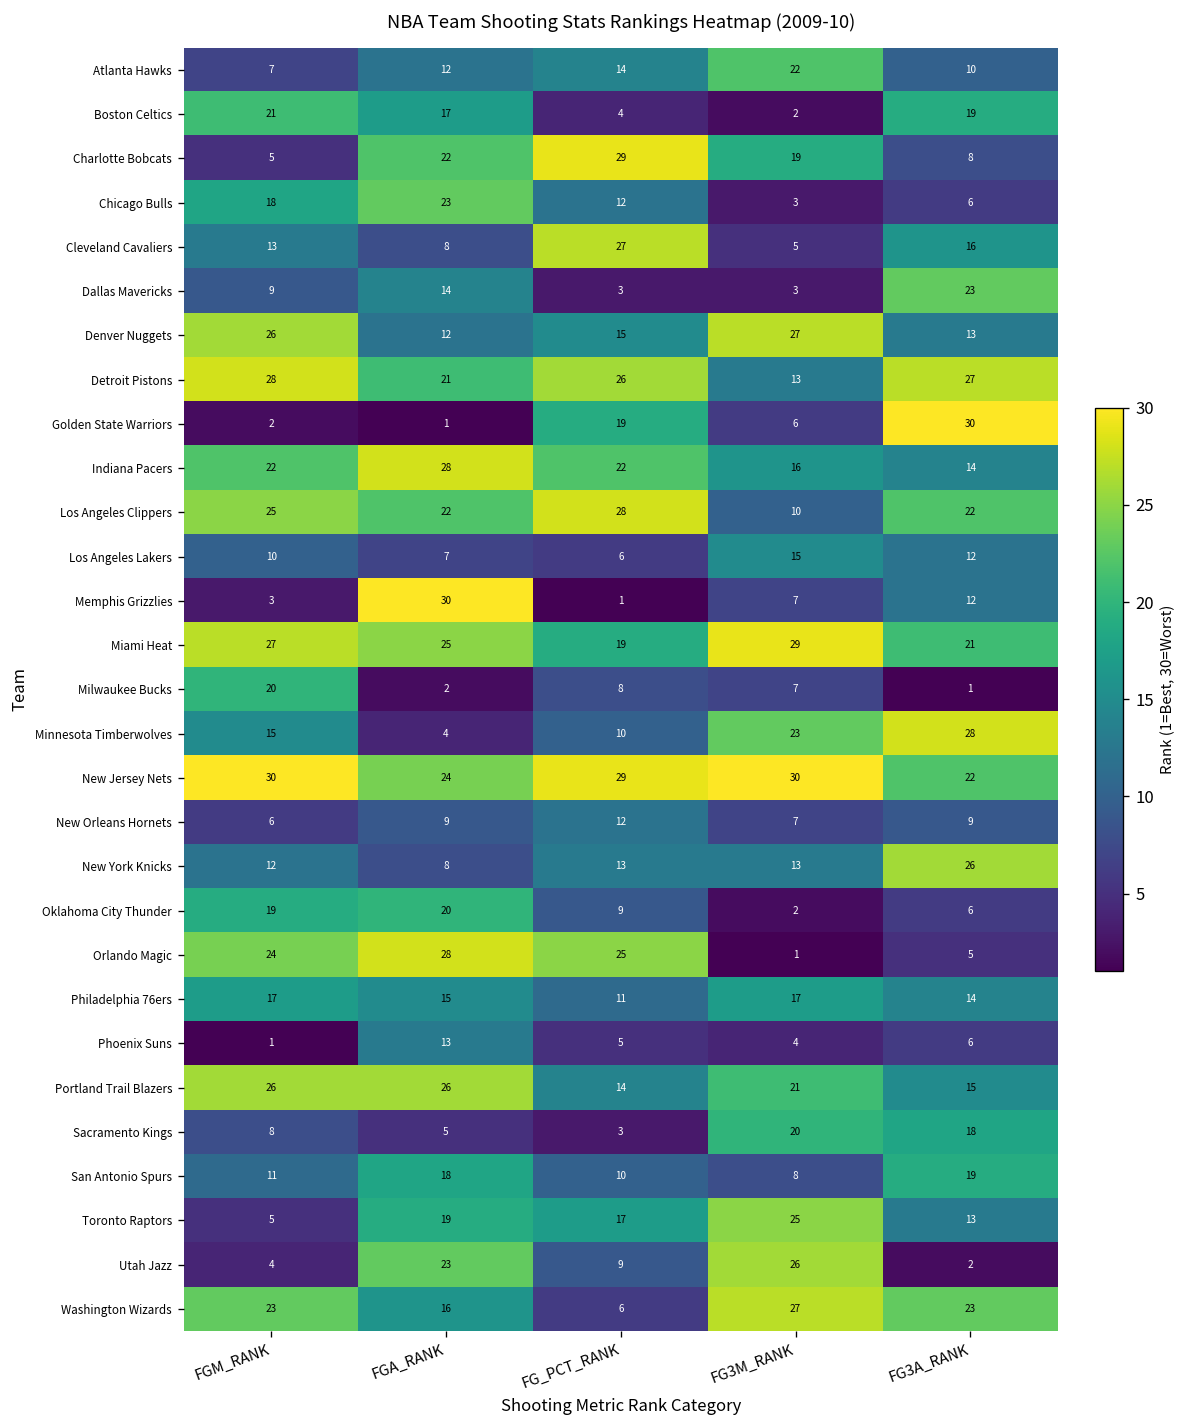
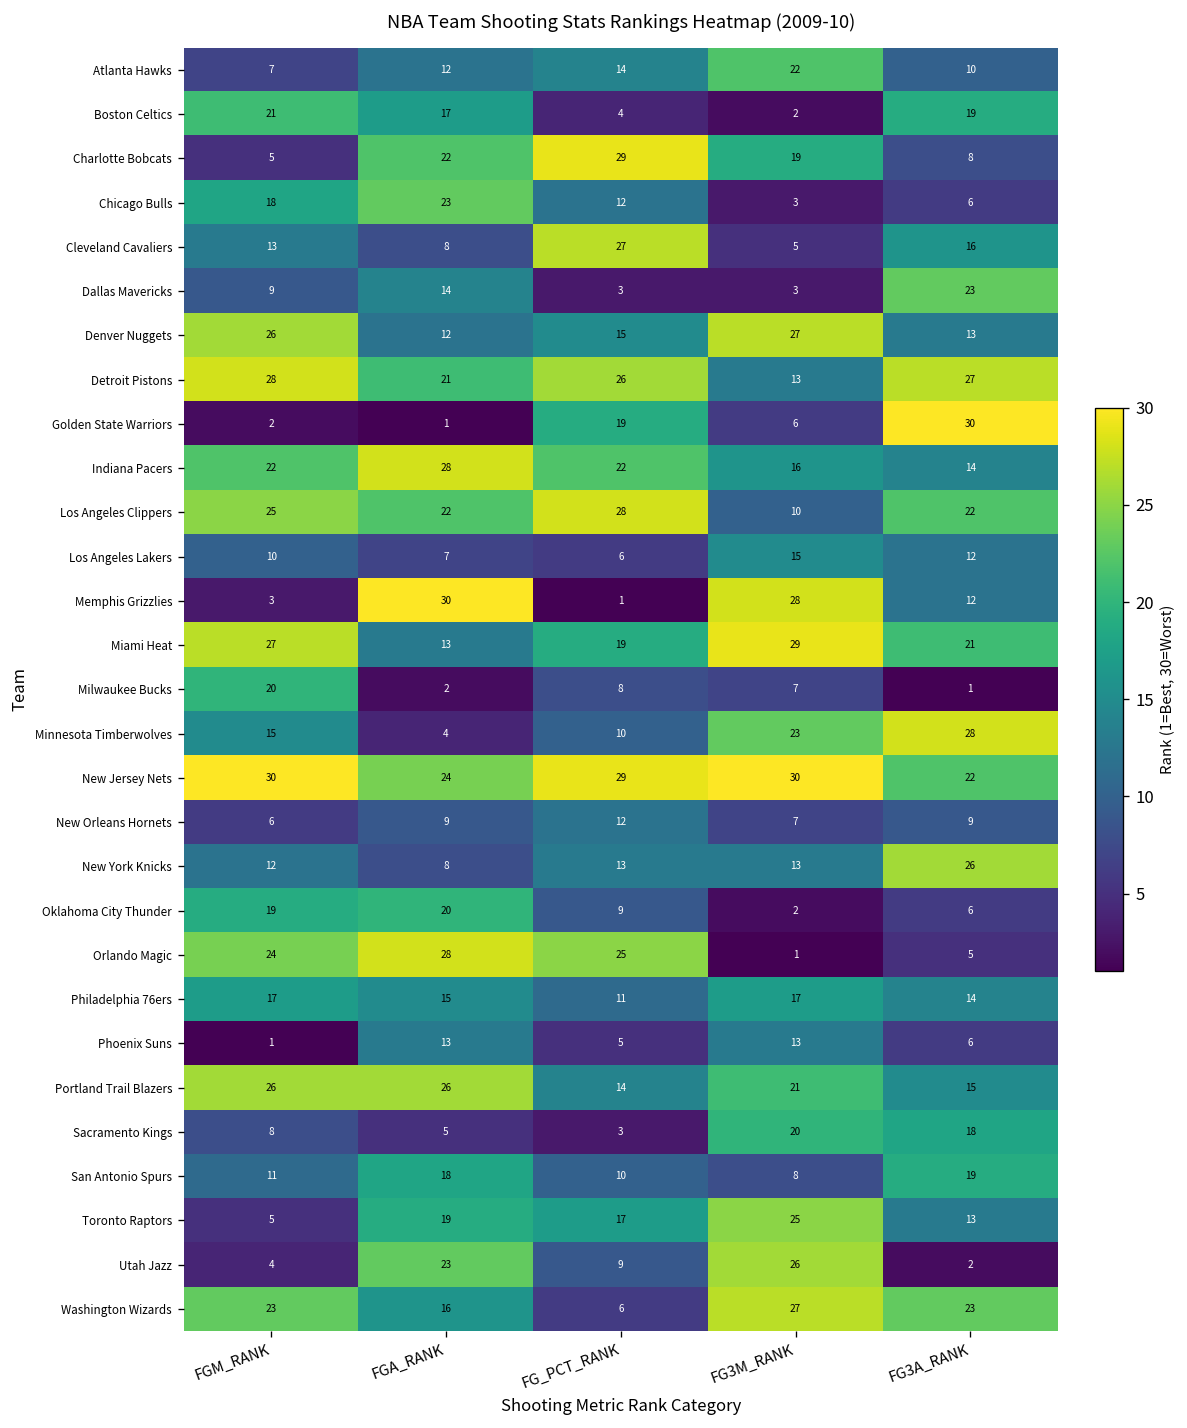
  {
    "Atlanta Hawks": {
      "FGM_RANK": 7,
      "FGA_RANK": 12,
      "FG_PCT_RANK": 14,
      "FG3M_RANK": 22,
      "FG3A_RANK": 10
    },
    "Boston Celtics": {
      "FGM_RANK": 21,
      "FGA_RANK": 17,
      "FG_PCT_RANK": 4,
      "FG3M_RANK": 2,
      "FG3A_RANK": 19
    },
    "Charlotte Bobcats": {
      "FGM_RANK": 5,
      "FGA_RANK": 22,
      "FG_PCT_RANK": 29,
      "FG3M_RANK": 19,
      "FG3A_RANK": 8
    },
    "Chicago Bulls": {
      "FGM_RANK": 18,
      "FGA_RANK": 23,
      "FG_PCT_RANK": 12,
      "FG3M_RANK": 3,
      "FG3A_RANK": 6
    },
    "Cleveland Cavaliers": {
      "FGM_RANK": 13,
      "FGA_RANK": 8,
      "FG_PCT_RANK": 27,
      "FG3M_RANK": 5,
      "FG3A_RANK": 16
    },
    "Dallas Mavericks": {
      "FGM_RANK": 9,
      "FGA_RANK": 14,
      "FG_PCT_RANK": 3,
      "FG3M_RANK": 3,
      "FG3A_RANK": 23
    },
    "Denver Nuggets": {
      "FGM_RANK": 26,
      "FGA_RANK": 12,
      "FG_PCT_RANK": 15,
      "FG3M_RANK": 27,
      "FG3A_RANK": 13
    },
    "Detroit Pistons": {
      "FGM_RANK": 28,
      "FGA_RANK": 21,
      "FG_PCT_RANK": 26,
      "FG3M_RANK": 13,
      "FG3A_RANK": 27
    },
    "Golden State Warriors": {
      "FGM_RANK": 2,
      "FGA_RANK": 1,
      "FG_PCT_RANK": 19,
      "FG3M_RANK": 6,
      "FG3A_RANK": 30
    },
    "Indiana Pacers": {
      "FGM_RANK": 22,
      "FGA_RANK": 28,
      "FG_PCT_RANK": 22,
      "FG3M_RANK": 16,
      "FG3A_RANK": 14
    },
    "Los Angeles Clippers": {
      "FGM_RANK": 25,
      "FGA_RANK": 22,
      "FG_PCT_RANK": 28,
      "FG3M_RANK": 10,
      "FG3A_RANK": 22
    },
    "Los Angeles Lakers": {
      "FGM_RANK": 10,
      "FGA_RANK": 7,
      "FG_PCT_RANK": 6,
      "FG3M_RANK": 15,
      "FG3A_RANK": 12
    },
    "Memphis Grizzlies": {
      "FGM_RANK": 3,
      "FGA_RANK": 30,
      "FG_PCT_RANK": 1,
-     "FG3M_RANK": 7,
+     "FG3M_RANK": 28,
      "FG3A_RANK": 12
    },
    "Miami Heat": {
      "FGM_RANK": 27,
-     "FGA_RANK": 25,
+     "FGA_RANK": 13,
      "FG_PCT_RANK": 19,
      "FG3M_RANK": 29,
      "FG3A_RANK": 21
    },
    "Milwaukee Bucks": {
      "FGM_RANK": 20,
      "FGA_RANK": 2,
      "FG_PCT_RANK": 8,
      "FG3M_RANK": 7,
      "FG3A_RANK": 1
    },
    "Minnesota Timberwolves": {
      "FGM_RANK": 15,
      "FGA_RANK": 4,
      "FG_PCT_RANK": 10,
      "FG3M_RANK": 23,
      "FG3A_RANK": 28
    },
    "New Jersey Nets": {
      "FGM_RANK": 30,
      "FGA_RANK": 24,
      "FG_PCT_RANK": 29,
      "FG3M_RANK": 30,
      "FG3A_RANK": 22
    },
    "New Orleans Hornets": {
      "FGM_RANK": 6,
      "FGA_RANK": 9,
      "FG_PCT_RANK": 12,
      "FG3M_RANK": 7,
      "FG3A_RANK": 9
    },
    "New York Knicks": {
      "FGM_RANK": 12,
      "FGA_RANK": 8,
      "FG_PCT_RANK": 13,
      "FG3M_RANK": 13,
      "FG3A_RANK": 26
    },
    "Oklahoma City Thunder": {
      "FGM_RANK": 19,
      "FGA_RANK": 20,
      "FG_PCT_RANK": 9,
      "FG3M_RANK": 2,
      "FG3A_RANK": 6
    },
    "Orlando Magic": {
      "FGM_RANK": 24,
      "FGA_RANK": 28,
      "FG_PCT_RANK": 25,
      "FG3M_RANK": 1,
      "FG3A_RANK": 5
    },
    "Philadelphia 76ers": {
      "FGM_RANK": 17,
      "FGA_RANK": 15,
      "FG_PCT_RANK": 11,
      "FG3M_RANK": 17,
      "FG3A_RANK": 14
    },
    "Phoenix Suns": {
      "FGM_RANK": 1,
      "FGA_RANK": 13,
      "FG_PCT_RANK": 5,
-     "FG3M_RANK": 4,
+     "FG3M_RANK": 13,
      "FG3A_RANK": 6
    },
    "Portland Trail Blazers": {
      "FGM_RANK": 26,
      "FGA_RANK": 26,
      "FG_PCT_RANK": 14,
      "FG3M_RANK": 21,
      "FG3A_RANK": 15
    },
    "Sacramento Kings": {
      "FGM_RANK": 8,
      "FGA_RANK": 5,
      "FG_PCT_RANK": 3,
      "FG3M_RANK": 20,
      "FG3A_RANK": 18
    },
    "San Antonio Spurs": {
      "FGM_RANK": 11,
      "FGA_RANK": 18,
      "FG_PCT_RANK": 10,
      "FG3M_RANK": 8,
      "FG3A_RANK": 19
    },
    "Toronto Raptors": {
      "FGM_RANK": 5,
      "FGA_RANK": 19,
      "FG_PCT_RANK": 17,
      "FG3M_RANK": 25,
      "FG3A_RANK": 13
    },
    "Utah Jazz": {
      "FGM_RANK": 4,
      "FGA_RANK": 23,
      "FG_PCT_RANK": 9,
      "FG3M_RANK": 26,
      "FG3A_RANK": 2
    },
    "Washington Wizards": {
      "FGM_RANK": 23,
      "FGA_RANK": 16,
      "FG_PCT_RANK": 6,
      "FG3M_RANK": 27,
      "FG3A_RANK": 23
    }
  }
